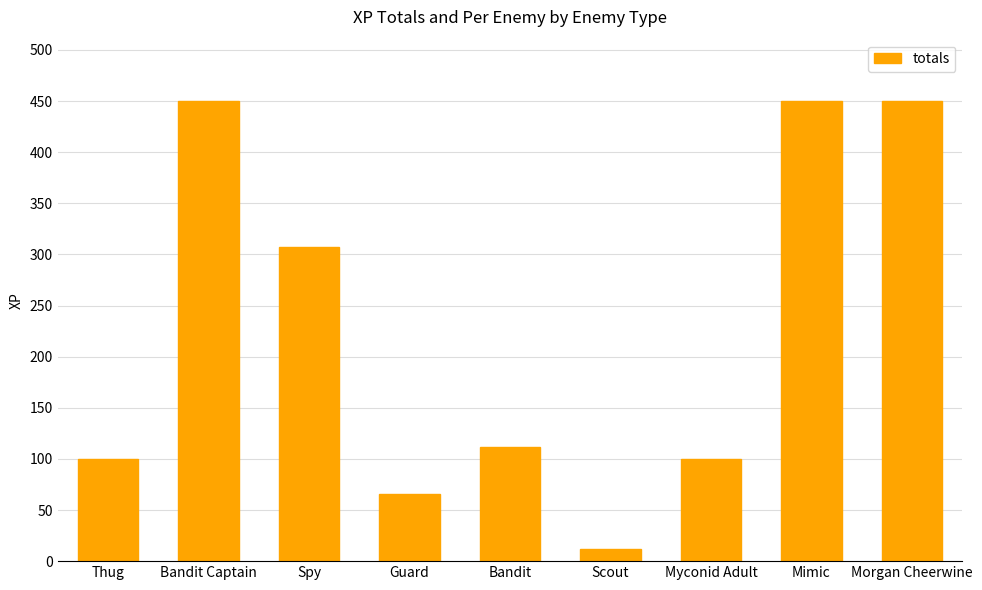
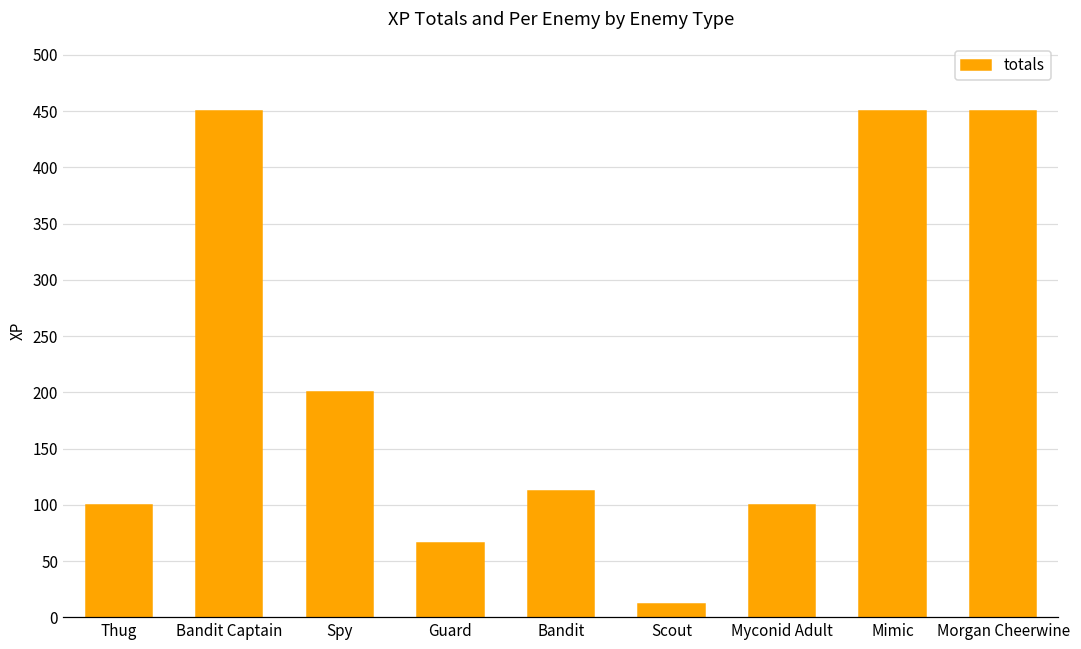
  {
    "Thug": 100,
    "Bandit Captain": 450,
-   "Spy": 307,
+   "Spy": 200,
    "Guard": 66,
    "Bandit": 112,
    "Scout": 12,
    "Myconid Adult": 100,
    "Mimic": 450,
    "Morgan Cheerwine": 450
  }
